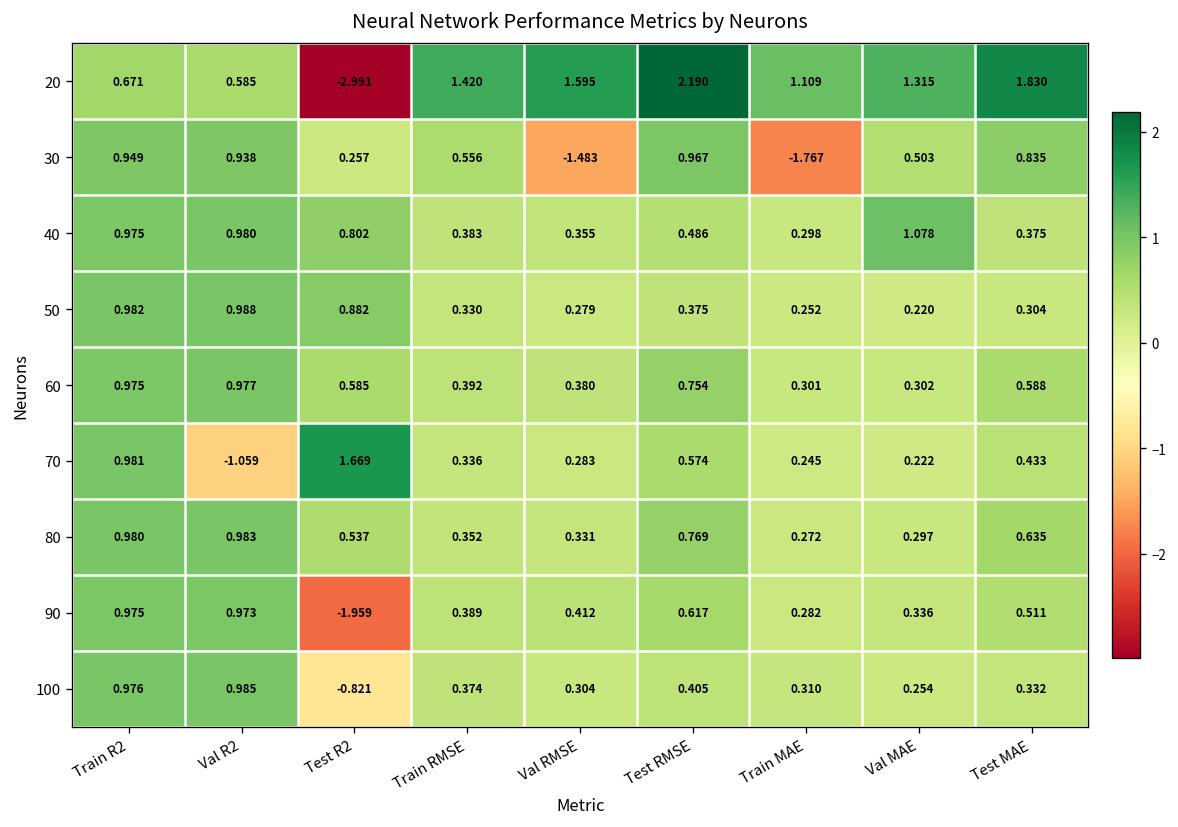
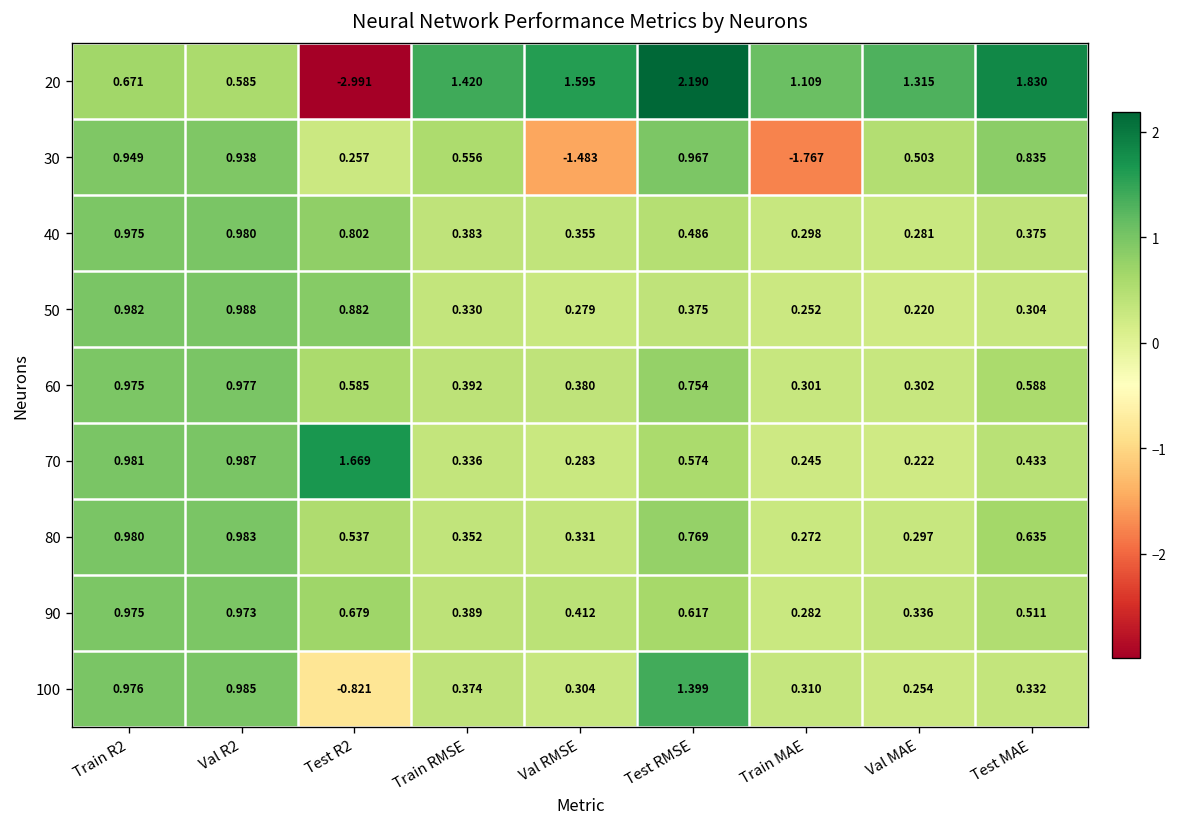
  {
    "20": {
      "Train R2": 0.671,
      "Val R2": 0.585,
      "Test R2": -2.991,
      "Train RMSE": 1.420,
      "Val RMSE": 1.595,
      "Test RMSE": 2.190,
      "Train MAE": 1.109,
      "Val MAE": 1.315,
      "Test MAE": 1.830
    },
    "30": {
      "Train R2": 0.949,
      "Val R2": 0.938,
      "Test R2": 0.257,
      "Train RMSE": 0.556,
      "Val RMSE": -1.483,
      "Test RMSE": 0.967,
      "Train MAE": -1.767,
      "Val MAE": 0.503,
      "Test MAE": 0.835
    },
    "40": {
      "Train R2": 0.975,
      "Val R2": 0.980,
      "Test R2": 0.802,
      "Train RMSE": 0.383,
      "Val RMSE": 0.355,
      "Test RMSE": 0.486,
      "Train MAE": 0.298,
-     "Val MAE": 1.078,
+     "Val MAE": 0.281,
      "Test MAE": 0.375
    },
    "50": {
      "Train R2": 0.982,
      "Val R2": 0.988,
      "Test R2": 0.882,
      "Train RMSE": 0.330,
      "Val RMSE": 0.279,
      "Test RMSE": 0.375,
      "Train MAE": 0.252,
      "Val MAE": 0.220,
      "Test MAE": 0.304
    },
    "60": {
      "Train R2": 0.975,
      "Val R2": 0.977,
      "Test R2": 0.585,
      "Train RMSE": 0.392,
      "Val RMSE": 0.380,
      "Test RMSE": 0.754,
      "Train MAE": 0.301,
      "Val MAE": 0.302,
      "Test MAE": 0.588
    },
    "70": {
      "Train R2": 0.981,
-     "Val R2": -1.059,
+     "Val R2": 0.987,
      "Test R2": 1.669,
      "Train RMSE": 0.336,
      "Val RMSE": 0.283,
      "Test RMSE": 0.574,
      "Train MAE": 0.245,
      "Val MAE": 0.222,
      "Test MAE": 0.433
    },
    "80": {
      "Train R2": 0.980,
      "Val R2": 0.983,
      "Test R2": 0.537,
      "Train RMSE": 0.352,
      "Val RMSE": 0.331,
      "Test RMSE": 0.769,
      "Train MAE": 0.272,
      "Val MAE": 0.297,
      "Test MAE": 0.635
    },
    "90": {
      "Train R2": 0.975,
      "Val R2": 0.973,
-     "Test R2": -1.959,
+     "Test R2": 0.679,
      "Train RMSE": 0.389,
      "Val RMSE": 0.412,
      "Test RMSE": 0.617,
      "Train MAE": 0.282,
      "Val MAE": 0.336,
      "Test MAE": 0.511
    },
    "100": {
      "Train R2": 0.976,
      "Val R2": 0.985,
      "Test R2": -0.821,
      "Train RMSE": 0.374,
      "Val RMSE": 0.304,
-     "Test RMSE": 0.405,
+     "Test RMSE": 1.399,
      "Train MAE": 0.310,
      "Val MAE": 0.254,
      "Test MAE": 0.332
    }
  }
